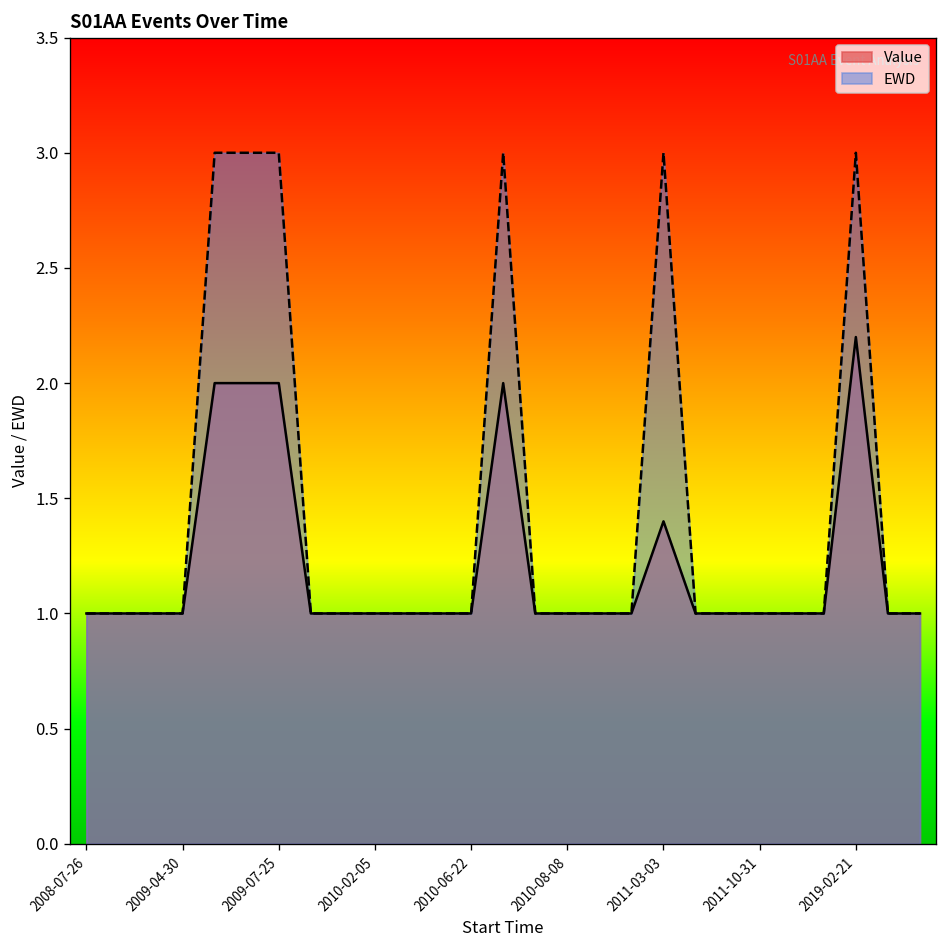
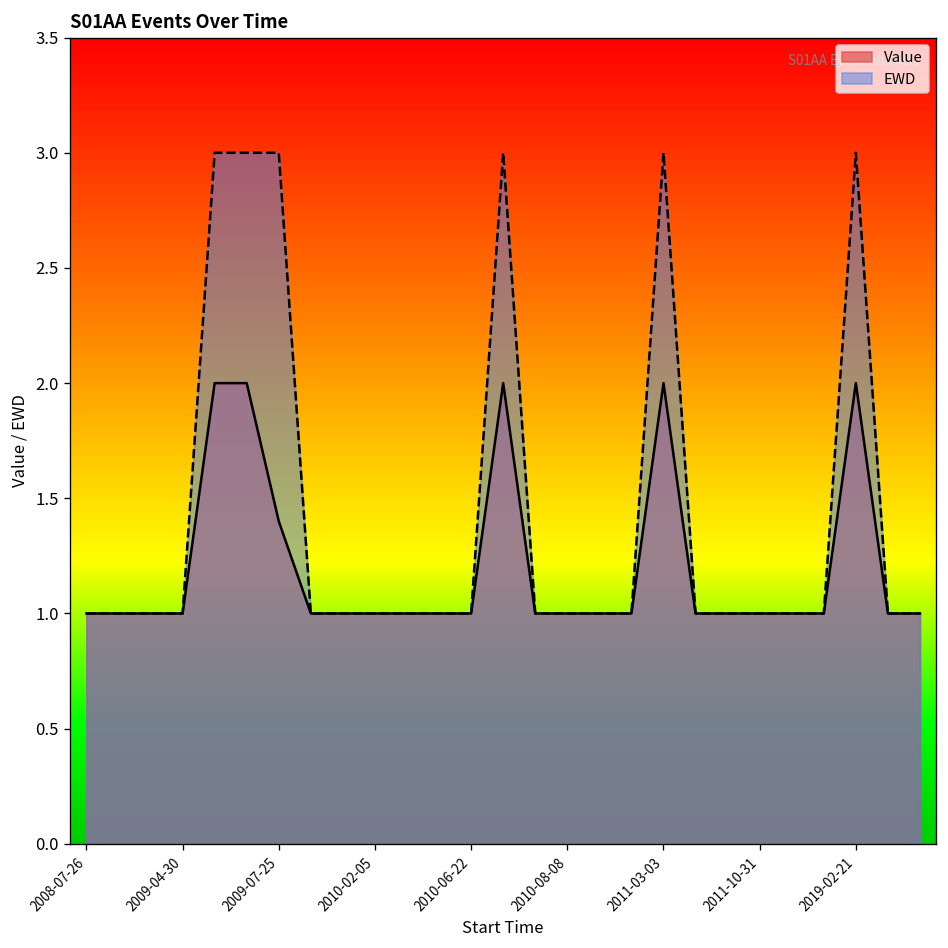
  {
    "Value": {
-     "2009-07-25": 2.0,
-     "2011-03-03": 1.4,
-     "2019-02-21": 2.2
+     "2009-07-25": 1.4,
+     "2011-03-03": 2.0,
+     "2019-02-21": 2.0
    },
    "EWD": {
      "2009-07-25": 3.0,
      "2011-03-03": 3.0,
      "2019-02-21": 3.0
    }
  }
